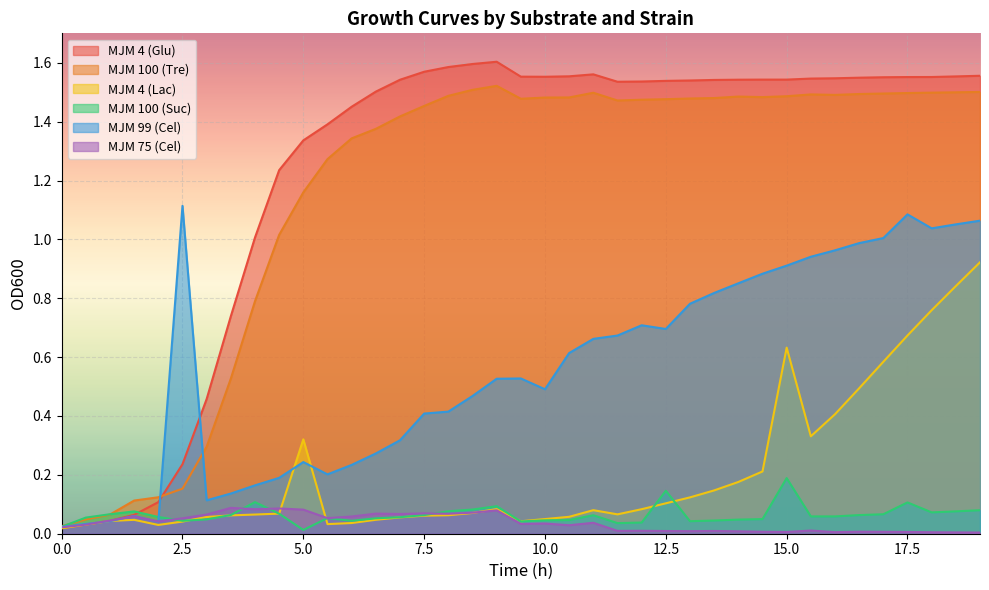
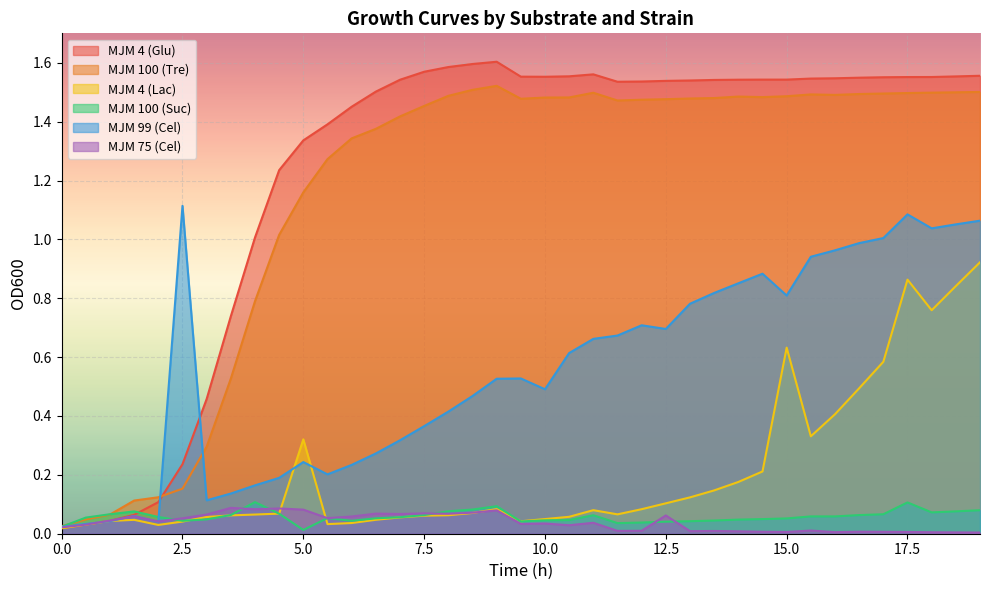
  {
    "MJM 4 (Lac)": {
      "5.0": 0.32,
      "12.5": 0.10,
      "15.0": 0.63,
-     "17.5": 0.67
+     "17.5": 0.86
    },
    "MJM 100 (Suc)": {
      "5.0": 0.01,
-     "12.5": 0.15,
-     "15.0": 0.19,
+     "12.5": 0.04,
+     "15.0": 0.05,
      "17.5": 0.11
    },
    "MJM 99 (Cel)": {
      "2.5": 1.11,
      "5.0": 0.24,
-     "7.5": 0.41,
+     "7.5": 0.37,
      "10.0": 0.49,
      "12.5": 0.70,
-     "15.0": 0.91,
+     "15.0": 0.81,
      "17.5": 1.08
    },
    "MJM 75 (Cel)": {
      "5.0": 0.08,
      "10.0": 0.03,
-     "12.5": 0.01,
+     "12.5": 0.06,
      "15.0": 0.01,
      "17.5": 0.01
    }
  }
